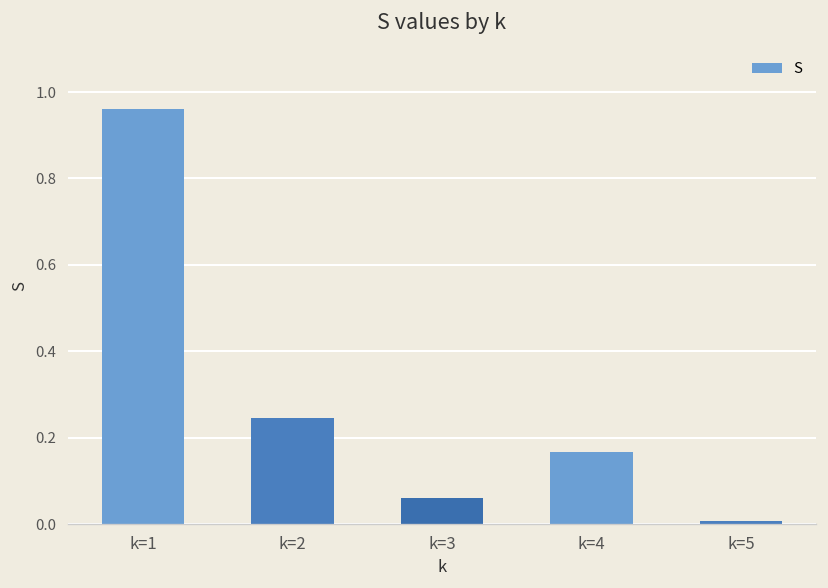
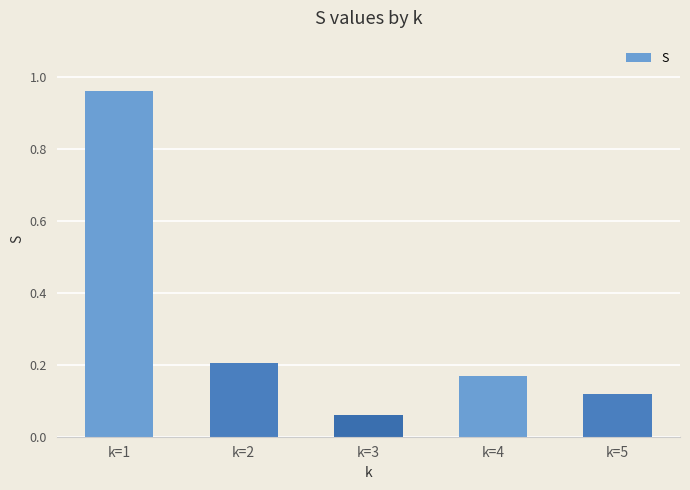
  {
    "k=1": 0.96,
-   "k=2": 0.25,
+   "k=2": 0.20,
    "k=3": 0.06,
    "k=4": 0.17,
-   "k=5": 0.01
+   "k=5": 0.12
  }
